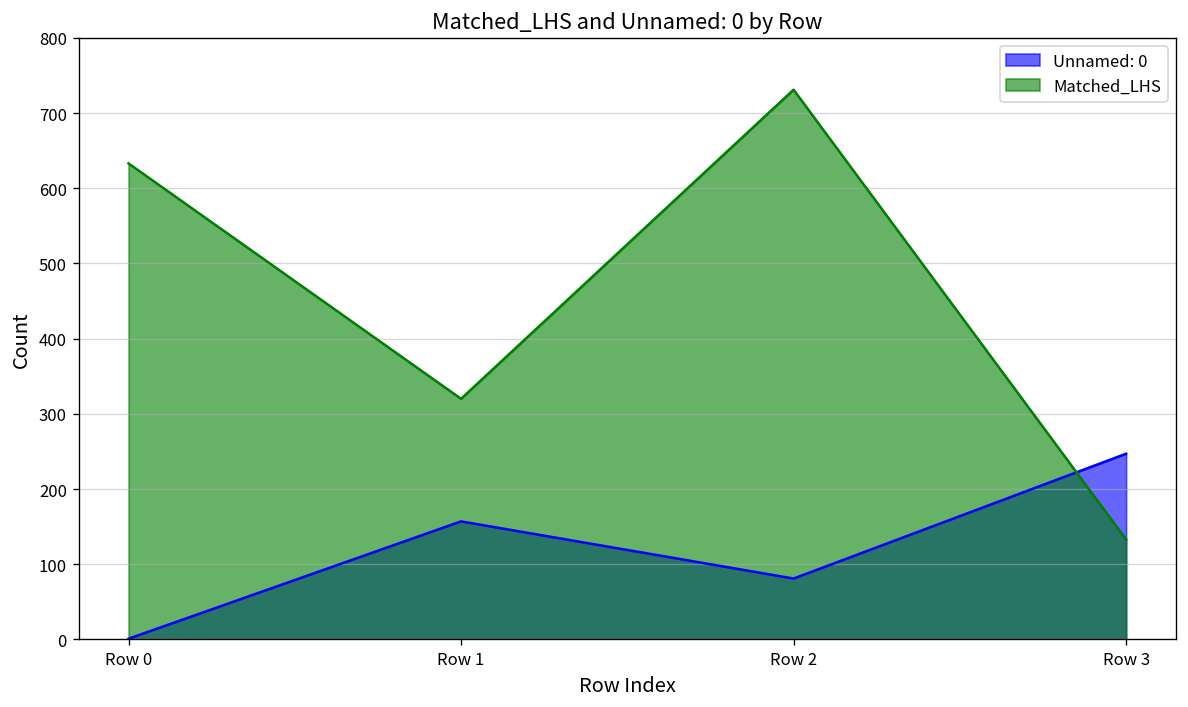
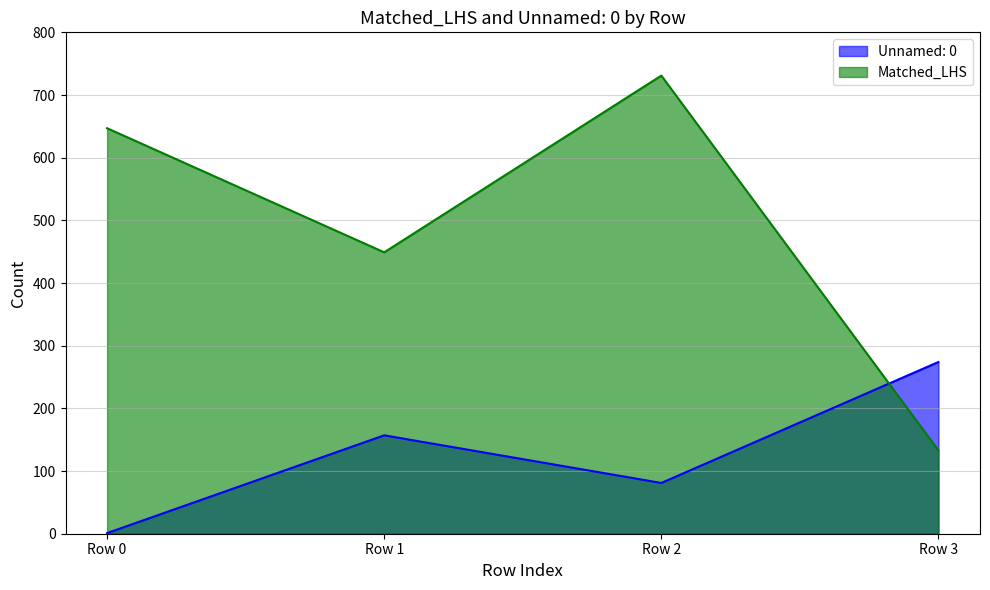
  {
    "Unnamed: 0": {
      "Row 0": 0,
      "Row 1": 160,
      "Row 2": 80,
-     "Row 3": 250
+     "Row 3": 270
    },
    "Matched_LHS": {
-     "Row 0": 630,
-     "Row 1": 320,
+     "Row 0": 650,
+     "Row 1": 450,
      "Row 2": 730,
      "Row 3": 130
    }
  }
